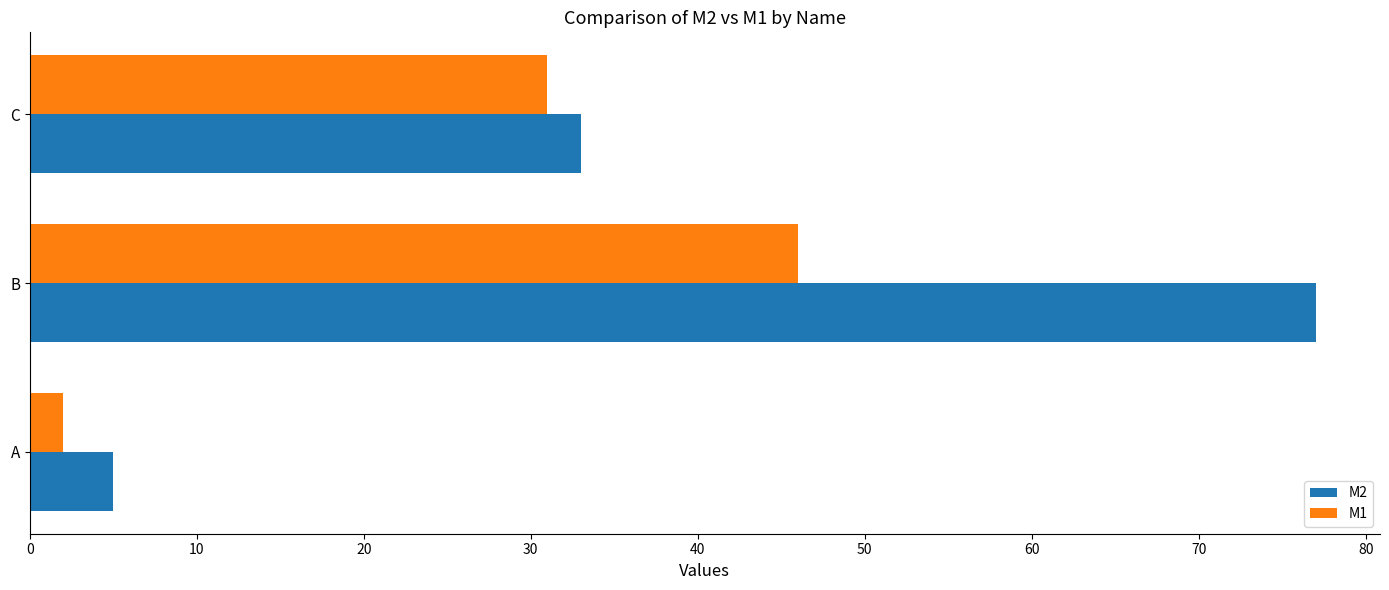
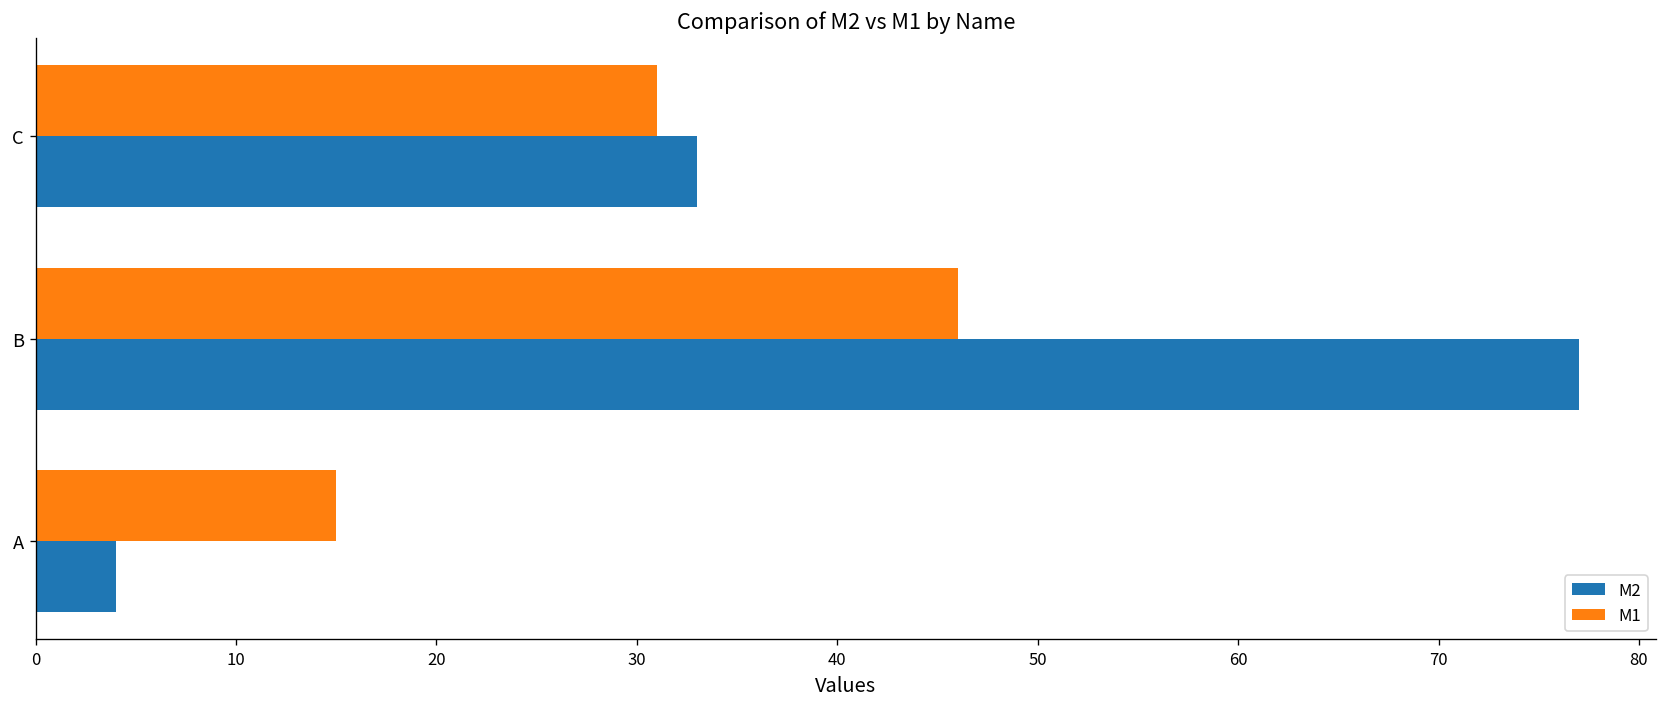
  {
    "M2": {
      "C": 33,
      "B": 77,
-     "A": 5
+     "A": 4
    },
    "M1": {
      "C": 31,
      "B": 46,
-     "A": 2
+     "A": 15
    }
  }
